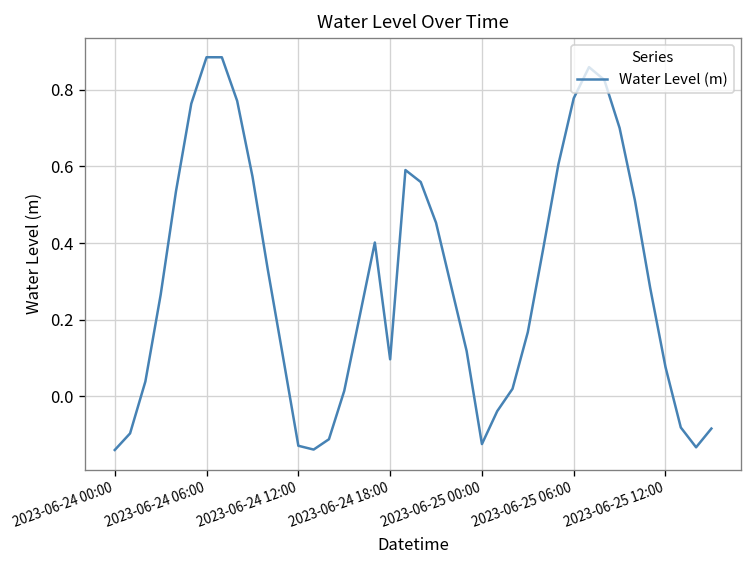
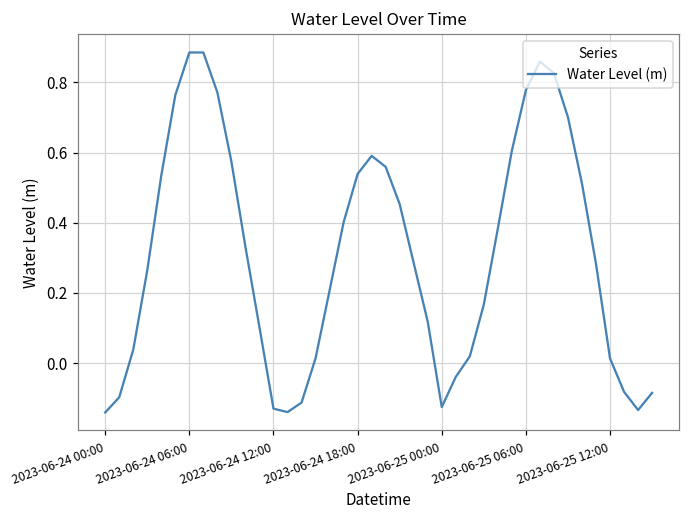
  {
    "2023-06-24 00:00": -0.14,
    "2023-06-24 06:00": 0.89,
    "2023-06-24 12:00": -0.13,
-   "2023-06-24 18:00": 0.10,
+   "2023-06-24 18:00": 0.54,
    "2023-06-25 00:00": -0.13,
    "2023-06-25 06:00": 0.78,
-   "2023-06-25 12:00": 0.08
+   "2023-06-25 12:00": 0.01
  }
